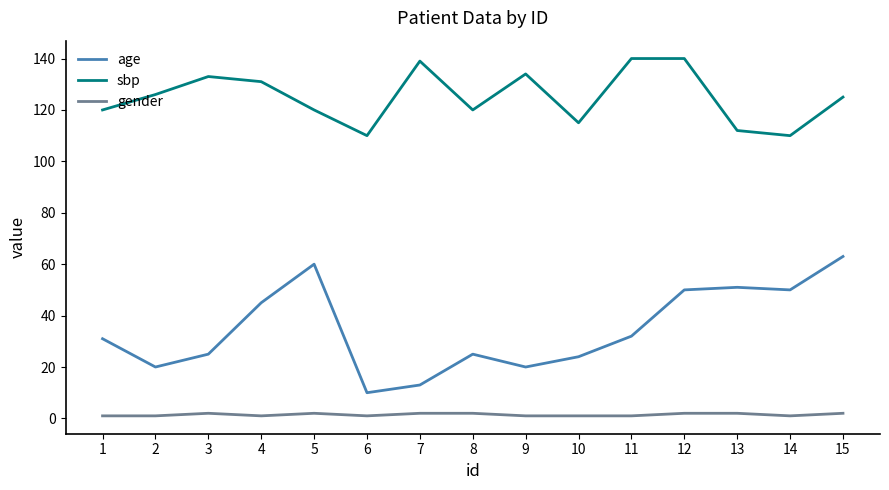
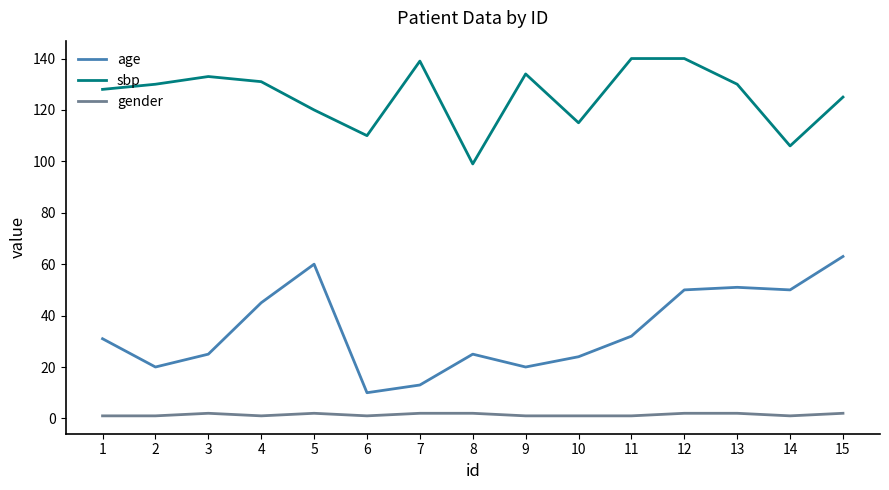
  {
    "sbp": {
-     "1": 120,
-     "2": 126,
+     "1": 128,
+     "2": 130,
      "3": 133,
      "4": 131,
      "5": 120,
      "6": 110,
      "7": 139,
-     "8": 120,
+     "8": 99,
      "9": 134,
      "10": 115,
      "11": 140,
      "12": 140,
-     "13": 112,
-     "14": 110,
+     "13": 130,
+     "14": 106,
      "15": 125
    }
  }
